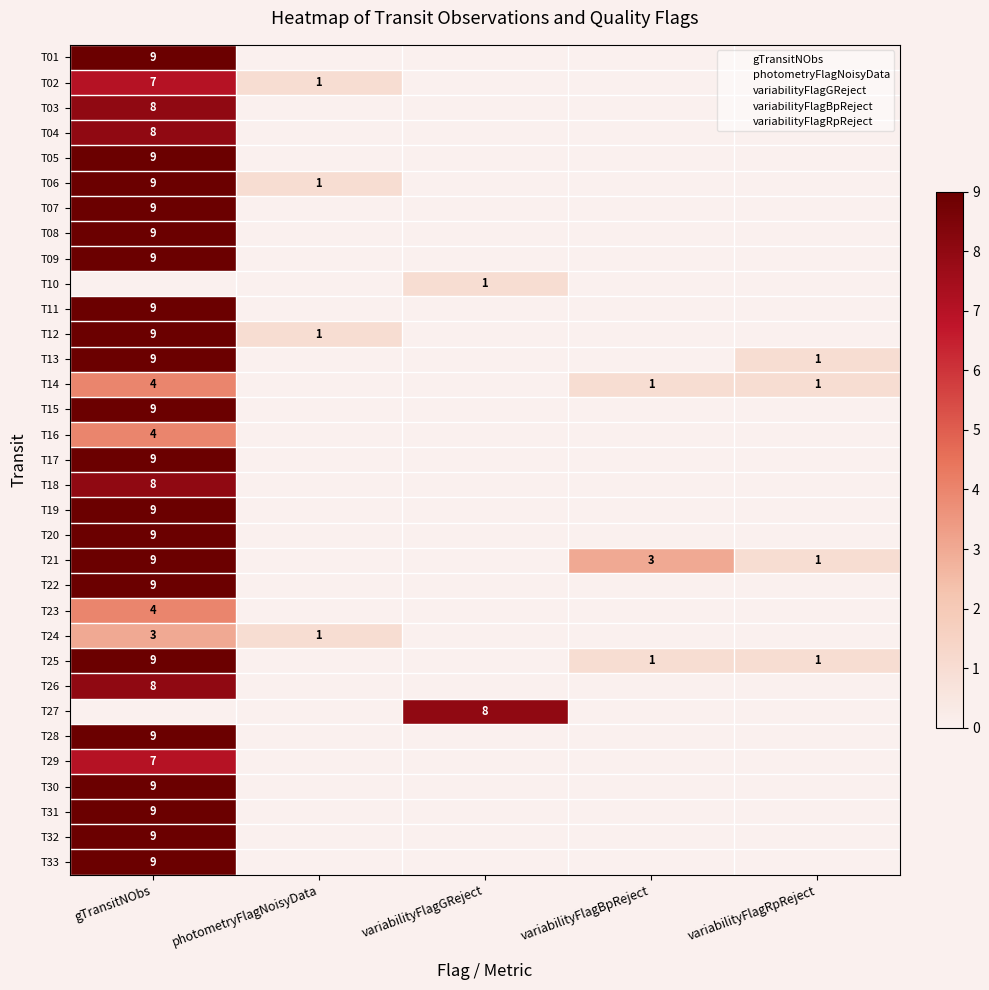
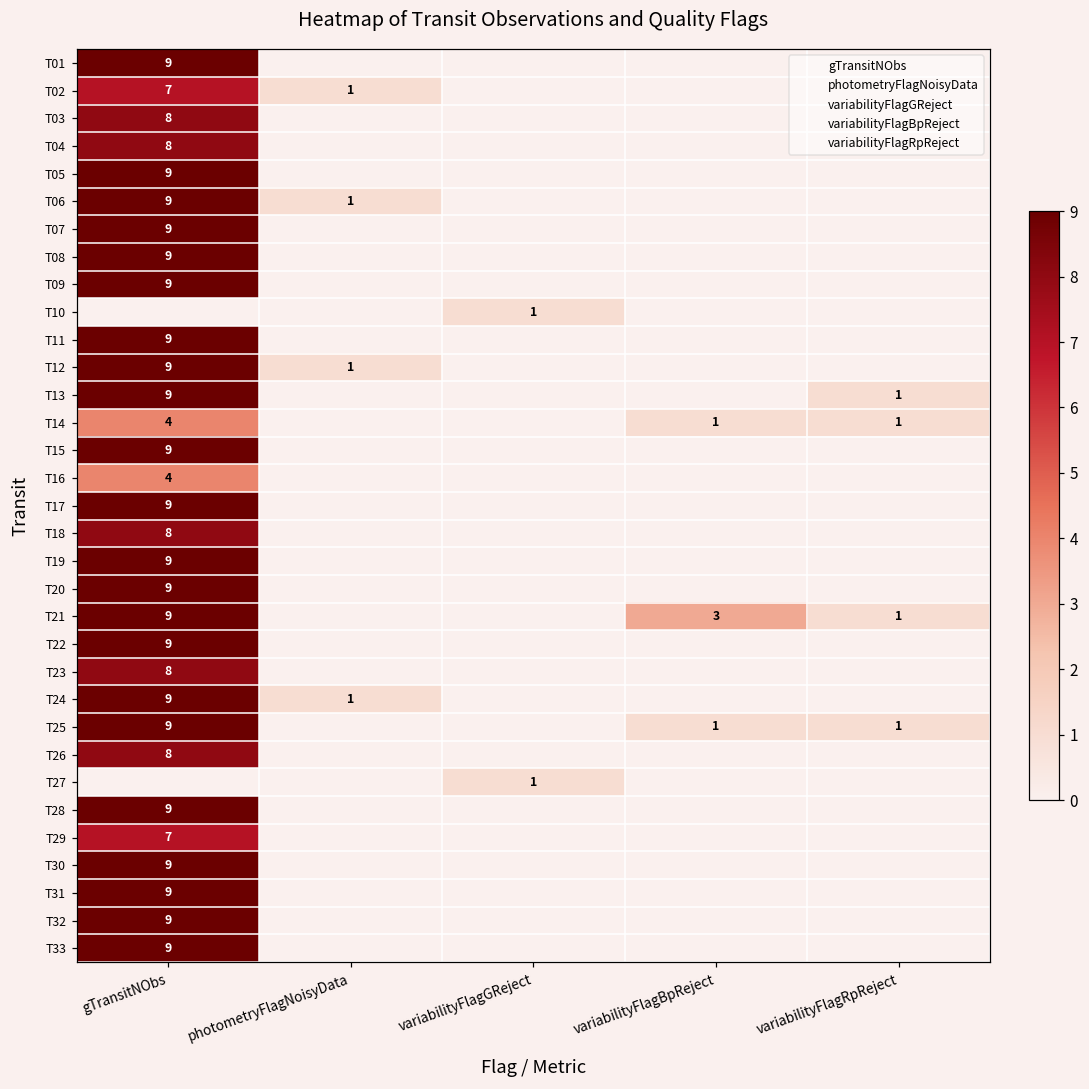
  {
    "T01": {
      "gTransitNObs": 9
    },
    "T02": {
      "gTransitNObs": 7,
      "photometryFlagNoisyData": 1
    },
    "T03": {
      "gTransitNObs": 8
    },
    "T04": {
      "gTransitNObs": 8
    },
    "T05": {
      "gTransitNObs": 9
    },
    "T06": {
      "gTransitNObs": 9,
      "photometryFlagNoisyData": 1
    },
    "T07": {
      "gTransitNObs": 9
    },
    "T08": {
      "gTransitNObs": 9
    },
    "T09": {
      "gTransitNObs": 9
    },
    "T10": {
      "variabilityFlagGReject": 1
    },
    "T11": {
      "gTransitNObs": 9
    },
    "T12": {
      "gTransitNObs": 9,
      "photometryFlagNoisyData": 1
    },
    "T13": {
      "gTransitNObs": 9,
      "variabilityFlagRpReject": 1
    },
    "T14": {
      "gTransitNObs": 4,
      "variabilityFlagBpReject": 1,
      "variabilityFlagRpReject": 1
    },
    "T15": {
      "gTransitNObs": 9
    },
    "T16": {
      "gTransitNObs": 4
    },
    "T17": {
      "gTransitNObs": 9
    },
    "T18": {
      "gTransitNObs": 8
    },
    "T19": {
      "gTransitNObs": 9
    },
    "T20": {
      "gTransitNObs": 9
    },
    "T21": {
      "gTransitNObs": 9,
      "variabilityFlagBpReject": 3,
      "variabilityFlagRpReject": 1
    },
    "T22": {
      "gTransitNObs": 9
    },
    "T23": {
-     "gTransitNObs": 4
+     "gTransitNObs": 8
    },
    "T24": {
-     "gTransitNObs": 3,
+     "gTransitNObs": 9,
      "photometryFlagNoisyData": 1
    },
    "T25": {
      "gTransitNObs": 9,
      "variabilityFlagBpReject": 1,
      "variabilityFlagRpReject": 1
    },
    "T26": {
      "gTransitNObs": 8
    },
    "T27": {
-     "variabilityFlagGReject": 8
+     "variabilityFlagGReject": 1
    },
    "T28": {
      "gTransitNObs": 9
    },
    "T29": {
      "gTransitNObs": 7
    },
    "T30": {
      "gTransitNObs": 9
    },
    "T31": {
      "gTransitNObs": 9
    },
    "T32": {
      "gTransitNObs": 9
    },
    "T33": {
      "gTransitNObs": 9
    }
  }
